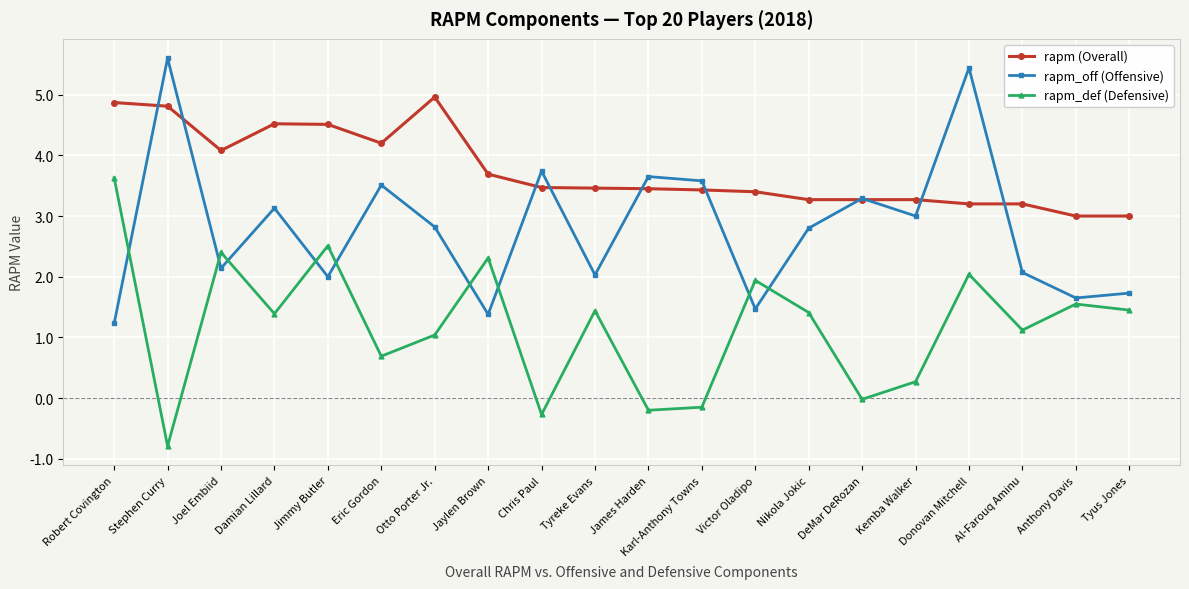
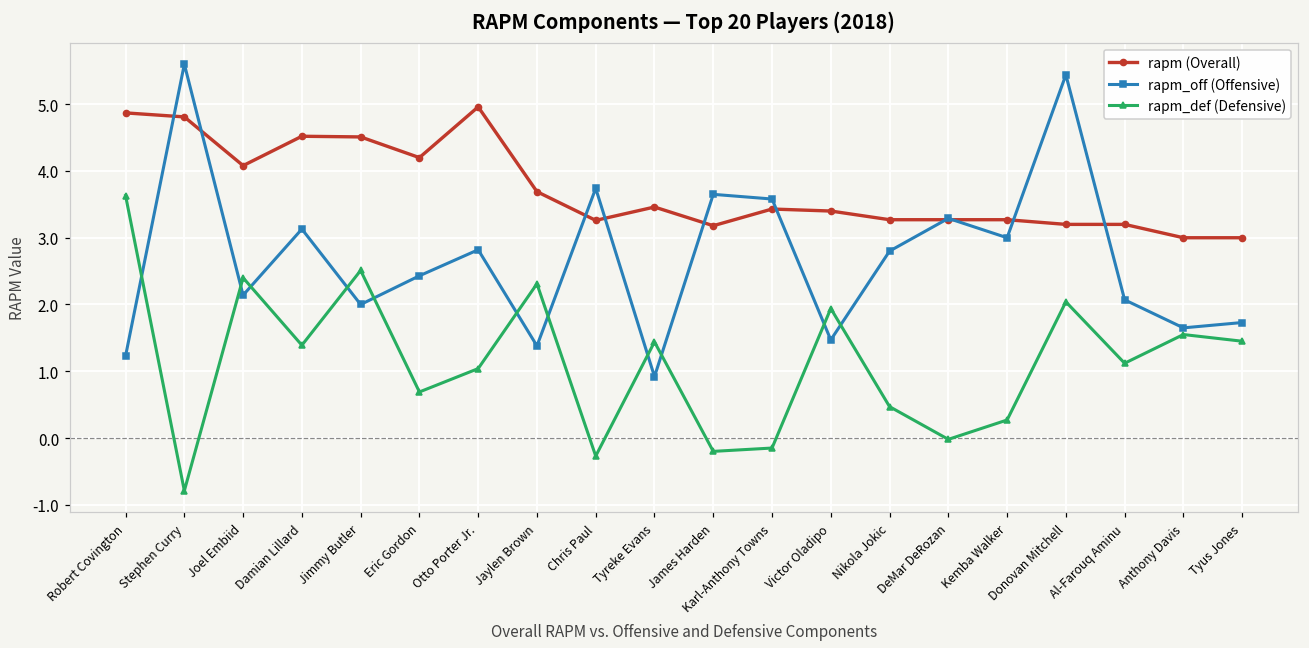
  {
    "rapm (Overall)": {
      "Robert Covington": 4.9,
      "Stephen Curry": 4.8,
      "Joel Embiid": 4.1,
      "Damian Lillard": 4.5,
      "Jimmy Butler": 4.5,
      "Eric Gordon": 4.2,
      "Otto Porter Jr.": 5.0,
      "Jaylen Brown": 3.7,
-     "Chris Paul": 3.5,
+     "Chris Paul": 3.3,
      "Tyreke Evans": 3.5,
-     "James Harden": 3.5,
+     "James Harden": 3.2,
      "Karl-Anthony Towns": 3.4,
      "Victor Oladipo": 3.4,
      "Nikola Jokic": 3.3,
      "Kemba Walker": 3.3,
      "Donovan Mitchell": 3.2,
      "Al-Farouq Aminu": 3.2,
      "Anthony Davis": 3.0,
      "Tyus Jones": 3.0
    },
    "rapm_off (Offensive)": {
      "Robert Covington": 1.2,
      "Stephen Curry": 5.6,
      "Joel Embiid": 2.1,
      "Damian Lillard": 3.1,
      "Jimmy Butler": 2.0,
-     "Eric Gordon": 3.5,
+     "Eric Gordon": 2.4,
      "Otto Porter Jr.": 2.8,
      "Jaylen Brown": 1.4,
      "Chris Paul": 3.7,
-     "Tyreke Evans": 2.0,
+     "Tyreke Evans": 0.9,
      "James Harden": 3.7,
      "Karl-Anthony Towns": 3.6,
      "Victor Oladipo": 1.5,
      "Nikola Jokic": 2.8,
      "Kemba Walker": 3.0,
      "Donovan Mitchell": 5.4,
      "Al-Farouq Aminu": 2.1,
      "Anthony Davis": 1.7,
      "Tyus Jones": 1.7
    },
    "rapm_def (Defensive)": {
      "Robert Covington": 3.6,
      "Stephen Curry": -0.8,
      "Joel Embiid": 2.4,
      "Damian Lillard": 1.4,
      "Jimmy Butler": 2.5,
      "Eric Gordon": 0.7,
      "Otto Porter Jr.": 1.0,
      "Jaylen Brown": 2.3,
      "Chris Paul": -0.3,
      "Tyreke Evans": 1.4,
      "James Harden": -0.2,
      "Karl-Anthony Towns": -0.2,
      "Victor Oladipo": 1.9,
-     "Nikola Jokic": 1.4,
+     "Nikola Jokic": 0.5,
      "DeMar DeRozan": 0.0,
      "Kemba Walker": 0.3,
      "Donovan Mitchell": 2.0,
      "Al-Farouq Aminu": 1.1,
      "Anthony Davis": 1.6,
      "Tyus Jones": 1.5
    }
  }
